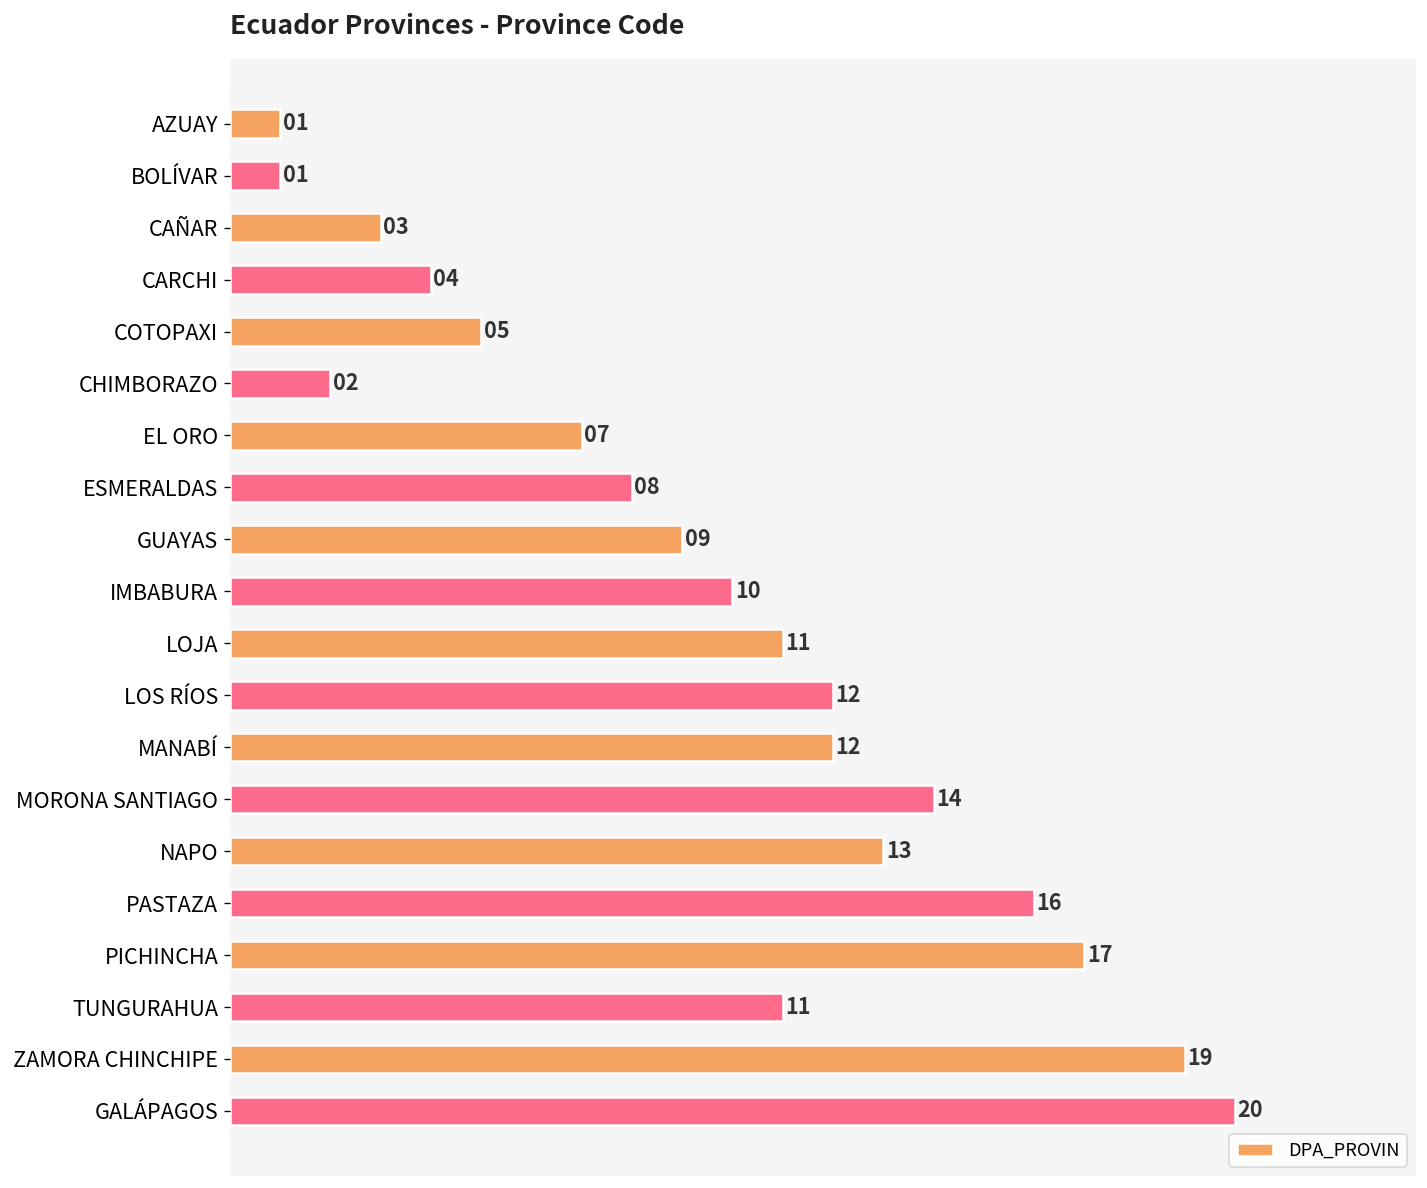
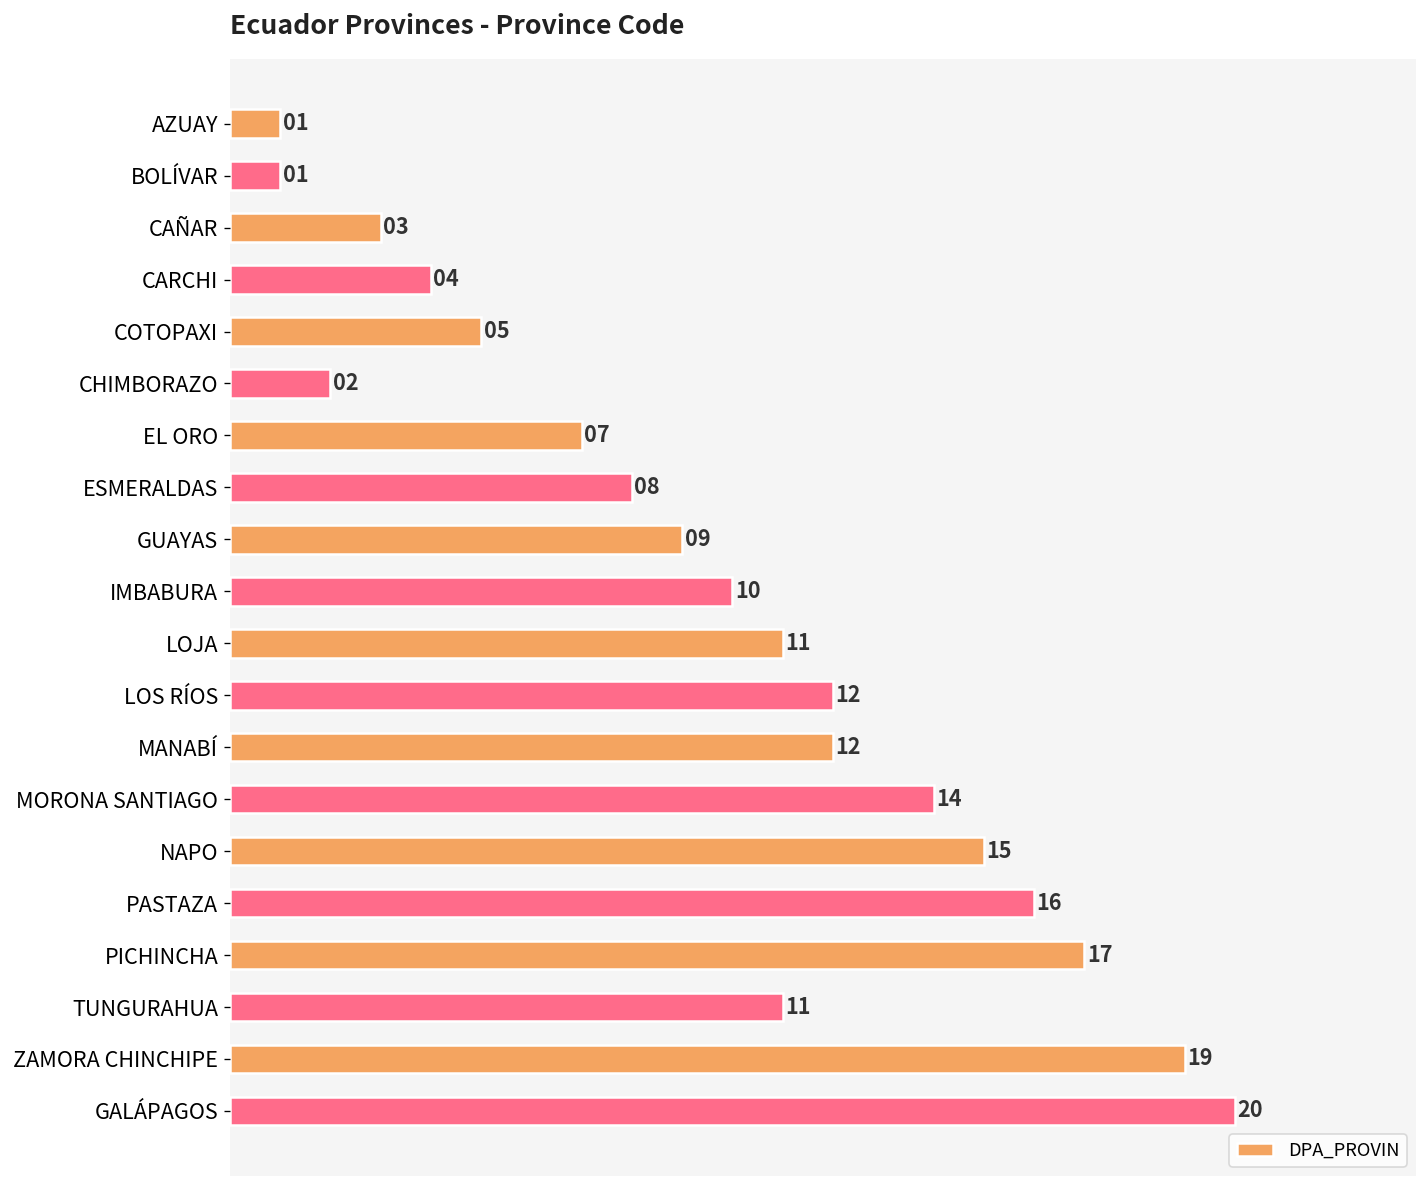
  {
    "AZUAY": "01",
    "BOLÍVAR": "01",
    "CAÑAR": "03",
    "CARCHI": "04",
    "COTOPAXI": "05",
    "CHIMBORAZO": "02",
    "EL ORO": "07",
    "ESMERALDAS": "08",
    "GUAYAS": "09",
    "IMBABURA": "10",
    "LOJA": "11",
    "LOS RÍOS": "12",
    "MANABÍ": "12",
    "MORONA SANTIAGO": "14",
-   "NAPO": "13",
+   "NAPO": "15",
    "PASTAZA": "16",
    "PICHINCHA": "17",
    "TUNGURAHUA": "11",
    "ZAMORA CHINCHIPE": "19",
    "GALÁPAGOS": "20"
  }
